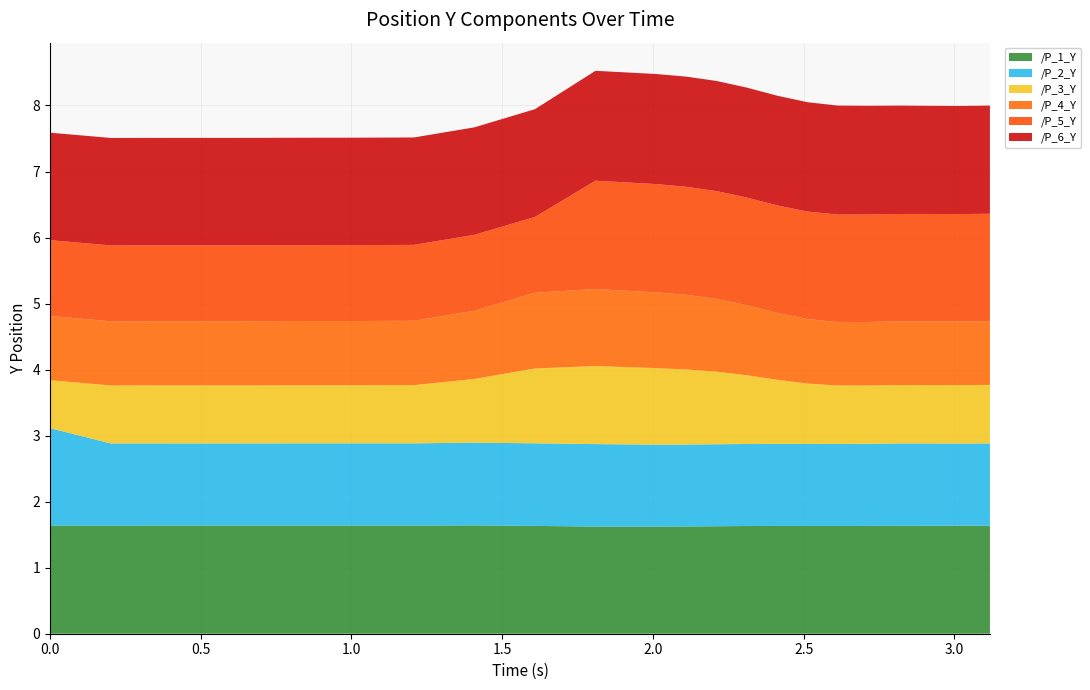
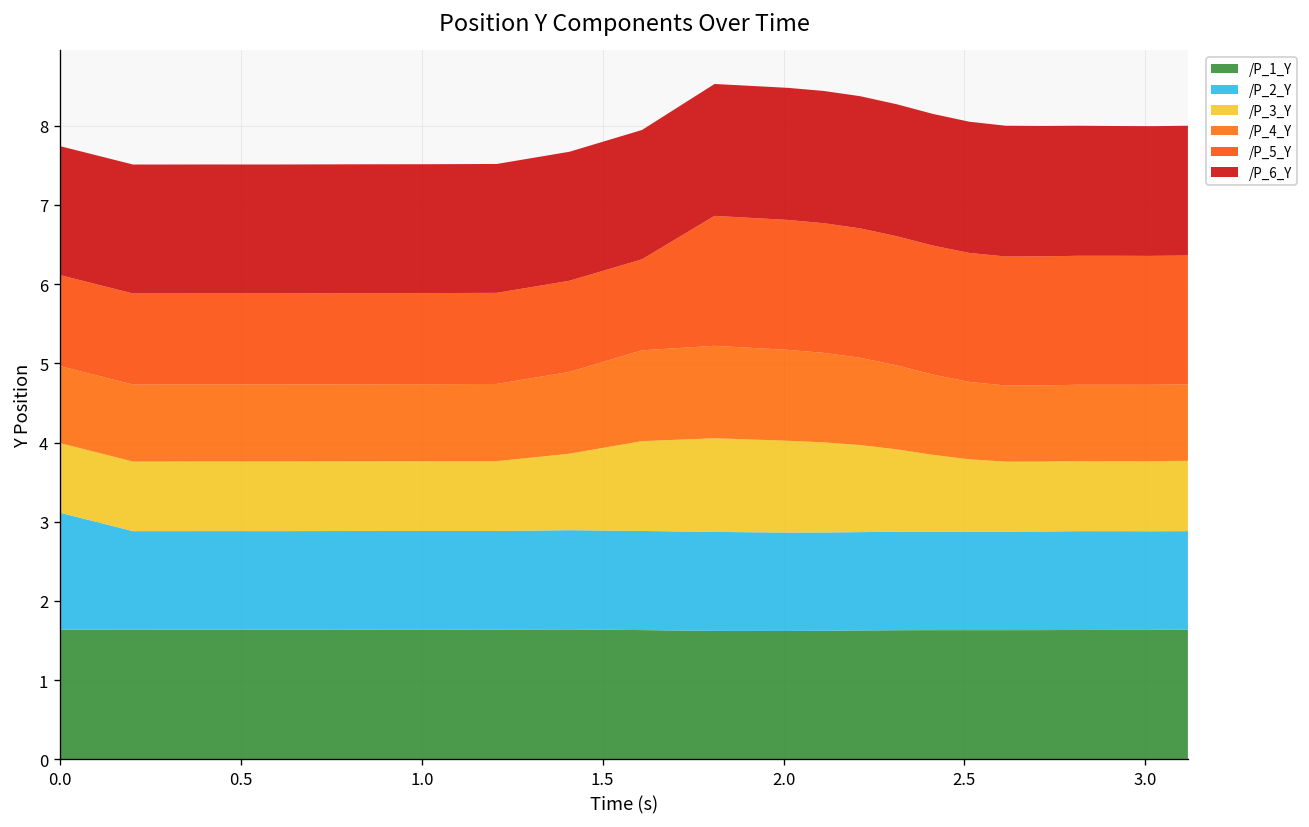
  {
    "/P_1_Y": {
      "0.0": 1.6
    },
    "/P_2_Y": {
      "0.0": 1.5
    },
    "/P_3_Y": {
-     "0.0": 0.7
+     "0.0": 0.9
    },
    "/P_6_Y": {
      "0.0": 1.6
    }
  }
